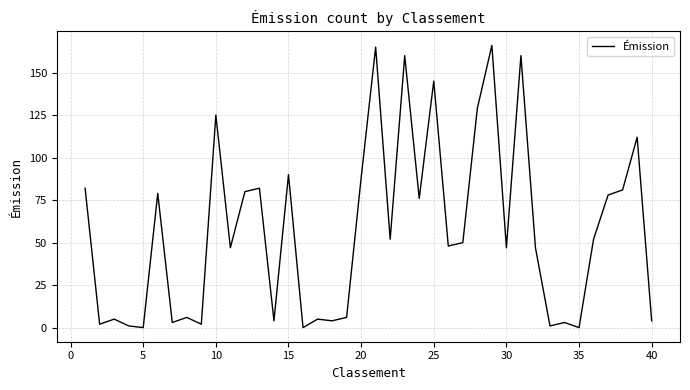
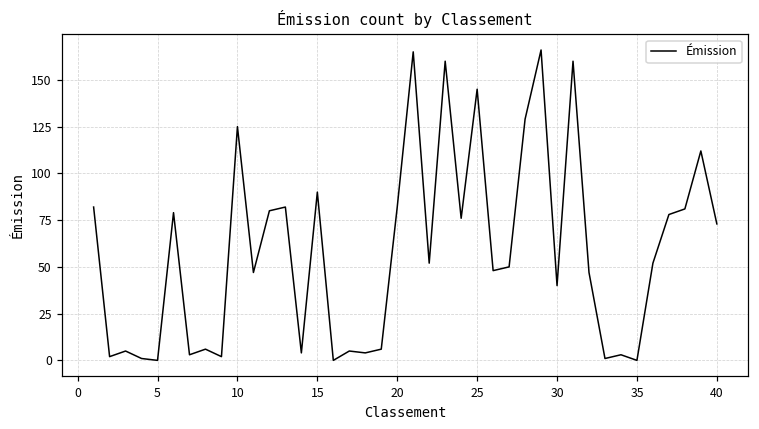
  {
    "5": 0,
    "10": 125,
    "15": 90,
-   "20": 88,
+   "20": 82,
    "25": 145,
-   "30": 47,
+   "30": 40,
    "35": 0,
-   "40": 4
+   "40": 73
  }
